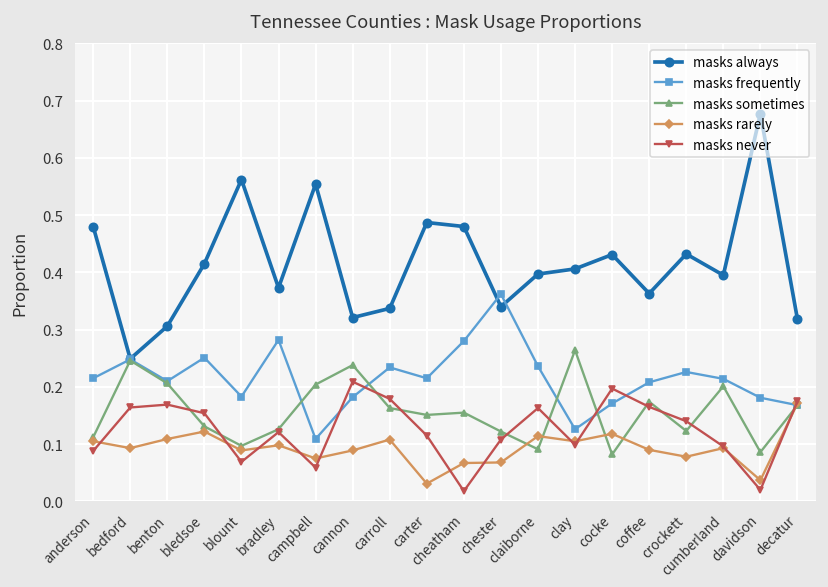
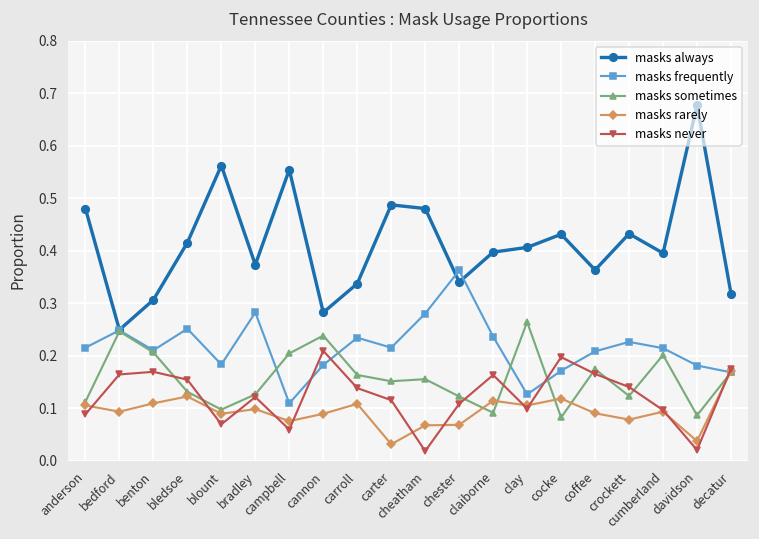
  {
    "masks always": {
      "anderson": 0.48,
      "benton": 0.31,
      "bledsoe": 0.42,
      "blount": 0.56,
      "bradley": 0.37,
      "campbell": 0.55,
-     "cannon": 0.32,
+     "cannon": 0.28,
      "carroll": 0.34,
      "carter": 0.49,
      "cheatham": 0.48,
      "chester": 0.34,
      "claiborne": 0.40,
      "clay": 0.41,
      "cocke": 0.43,
      "coffee": 0.36,
      "crockett": 0.43,
      "cumberland": 0.40,
      "decatur": 0.32
    },
    "masks frequently": {
      "anderson": 0.22,
      "bledsoe": 0.25,
      "blount": 0.18,
      "bradley": 0.28,
      "campbell": 0.11,
      "cannon": 0.18,
      "carroll": 0.23,
      "carter": 0.22,
      "cheatham": 0.28,
      "chester": 0.36,
      "claiborne": 0.24,
      "clay": 0.13,
      "cocke": 0.17,
      "coffee": 0.21,
      "crockett": 0.23,
      "cumberland": 0.21,
      "davidson": 0.18
    },
    "masks sometimes": {
      "anderson": 0.11,
      "bledsoe": 0.13,
      "blount": 0.10,
      "campbell": 0.20,
      "cannon": 0.24,
      "carroll": 0.16,
      "carter": 0.15,
      "cheatham": 0.16,
      "chester": 0.12,
      "claiborne": 0.09,
      "clay": 0.26,
      "cocke": 0.08,
      "coffee": 0.17,
      "crockett": 0.12,
      "cumberland": 0.20,
      "davidson": 0.09
    },
    "masks rarely": {
      "anderson": 0.11,
      "bedford": 0.09,
      "benton": 0.11,
      "bledsoe": 0.12,
      "blount": 0.09,
      "bradley": 0.10,
      "campbell": 0.08,
      "cannon": 0.09,
      "carroll": 0.11,
      "carter": 0.03,
      "cheatham": 0.07,
      "chester": 0.07,
      "claiborne": 0.11,
      "clay": 0.11,
      "cocke": 0.12,
      "coffee": 0.09,
      "crockett": 0.08,
      "davidson": 0.04
    },
    "masks never": {
      "anderson": 0.09,
      "bedford": 0.16,
      "benton": 0.17,
      "bledsoe": 0.15,
      "blount": 0.07,
      "campbell": 0.06,
      "cannon": 0.21,
-     "carroll": 0.18,
+     "carroll": 0.14,
      "carter": 0.12,
      "cheatham": 0.02,
      "chester": 0.11,
      "claiborne": 0.16,
      "clay": 0.10,
      "cocke": 0.20,
      "coffee": 0.17,
      "crockett": 0.14,
      "davidson": 0.02
    }
  }
